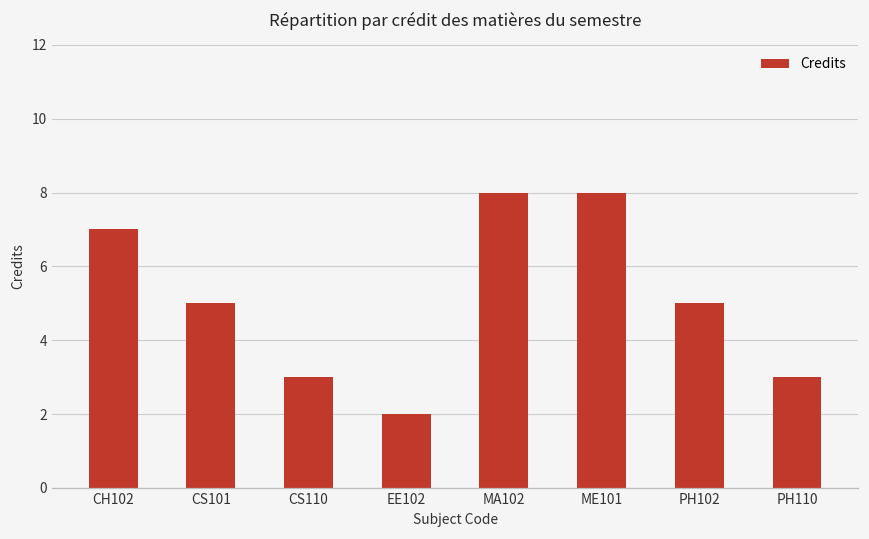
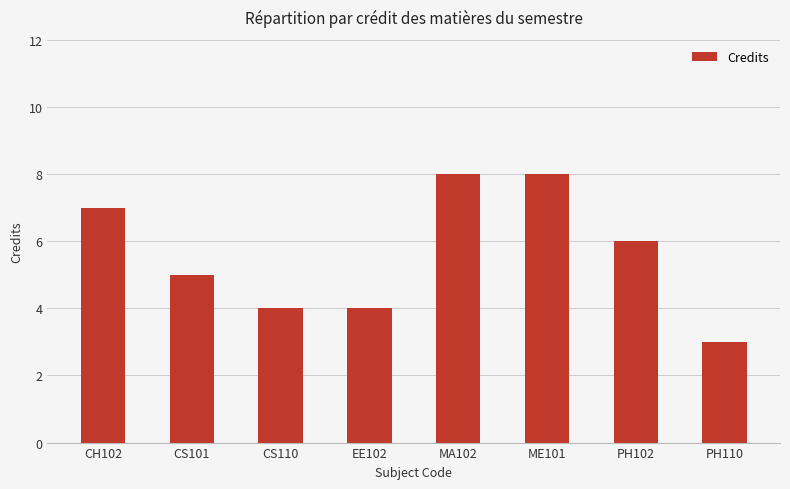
  {
    "CH102": 7,
    "CS101": 5,
-   "CS110": 3,
-   "EE102": 2,
+   "CS110": 4,
+   "EE102": 4,
    "MA102": 8,
    "ME101": 8,
-   "PH102": 5,
+   "PH102": 6,
    "PH110": 3
  }
